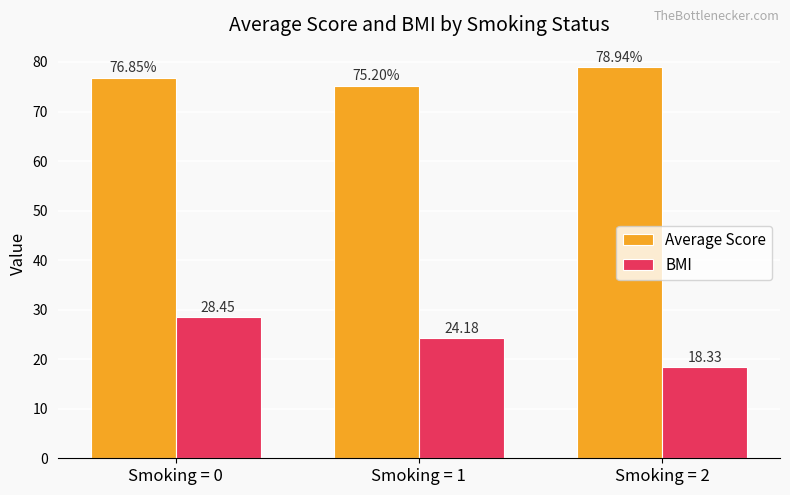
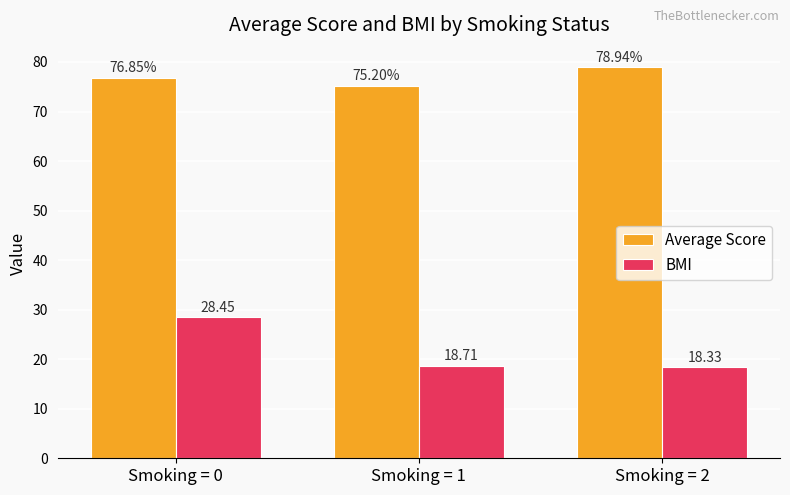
  {
    "Average Score": {
      "Smoking = 0": "76.85%",
      "Smoking = 1": "75.20%",
      "Smoking = 2": "78.94%"
    },
    "BMI": {
      "Smoking = 0": "28.45",
-     "Smoking = 1": "24.18",
+     "Smoking = 1": "18.71",
      "Smoking = 2": "18.33"
    }
  }
